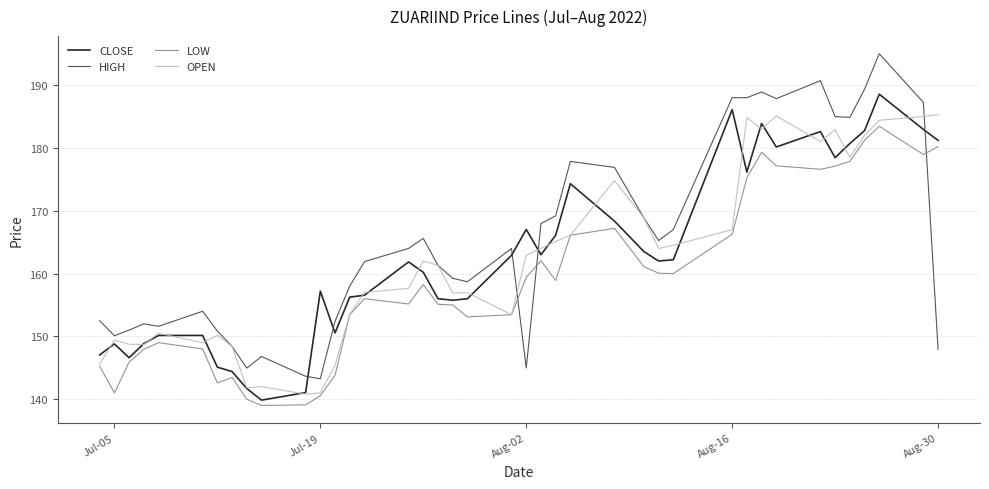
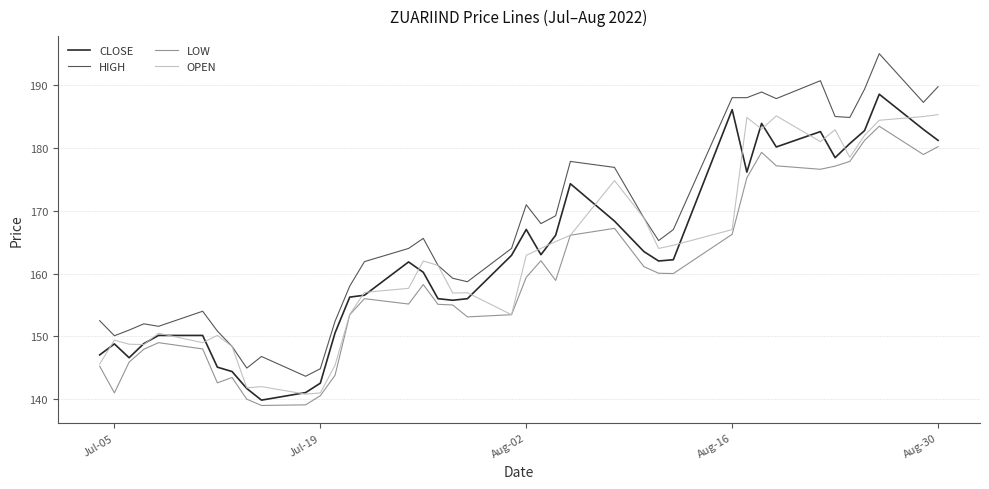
  {
    "CLOSE": {
      "Jul-05": 149,
-     "Jul-19": 157,
+     "Jul-19": 143,
      "Aug-02": 167,
      "Aug-16": 186,
      "Aug-30": 181
    },
    "HIGH": {
      "Jul-05": 150,
-     "Jul-19": 143,
-     "Aug-02": 145,
+     "Jul-19": 145,
+     "Aug-02": 171,
      "Aug-16": 188,
-     "Aug-30": 148
+     "Aug-30": 190
    },
    "LOW": {
      "Jul-05": 141,
      "Jul-19": 141,
      "Aug-02": 159,
      "Aug-16": 166,
      "Aug-30": 180
    },
    "OPEN": {
      "Jul-05": 149,
      "Jul-19": 141,
      "Aug-02": 163,
      "Aug-16": 167,
      "Aug-30": 185
    }
  }
